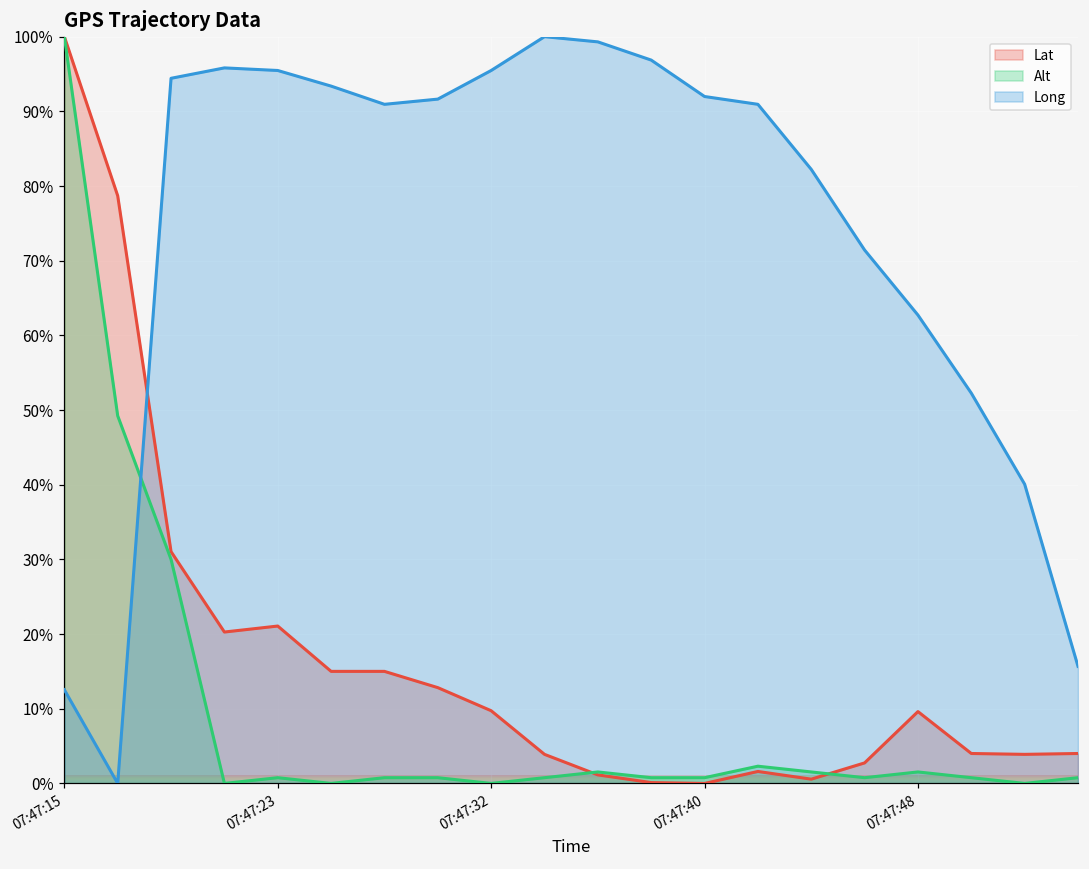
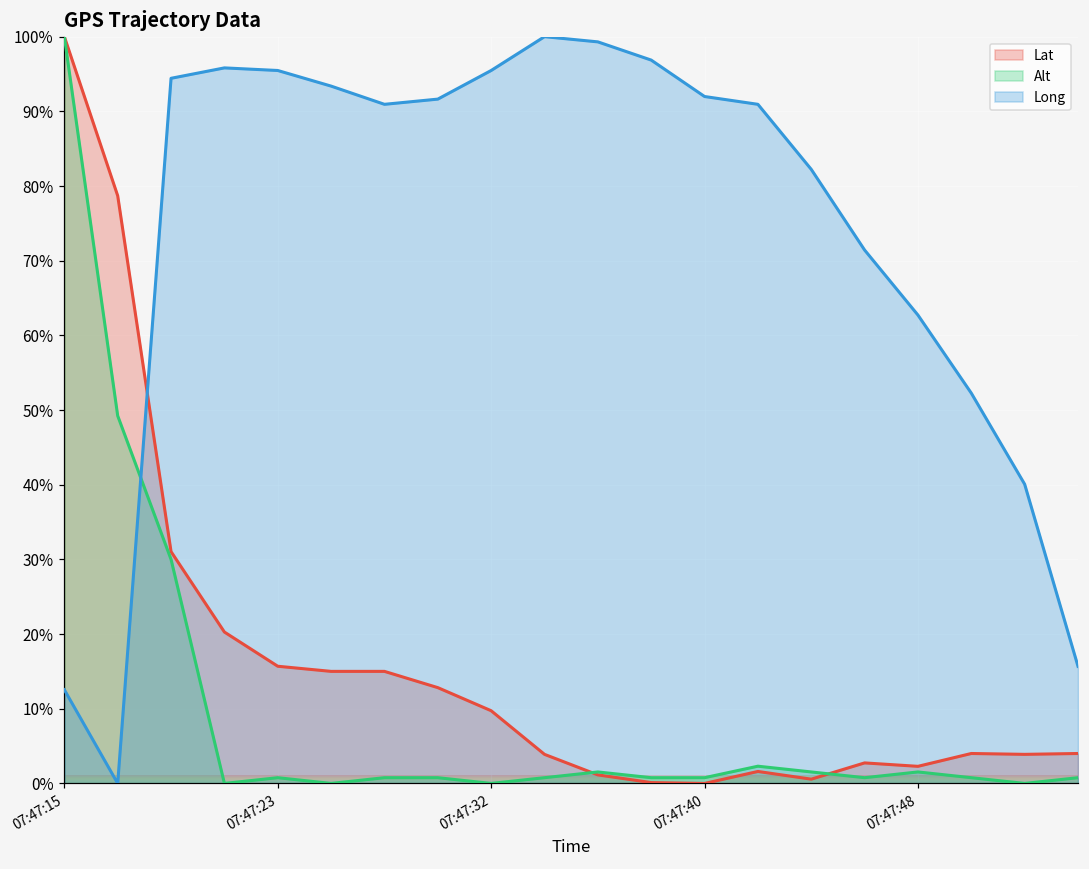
  {
    "Lat": {
-     "07:47:23": "21%",
+     "07:47:23": "16%",
      "07:47:32": "10%",
      "07:47:40": "0%",
-     "07:47:48": "10%"
+     "07:47:48": "2%"
    }
  }
